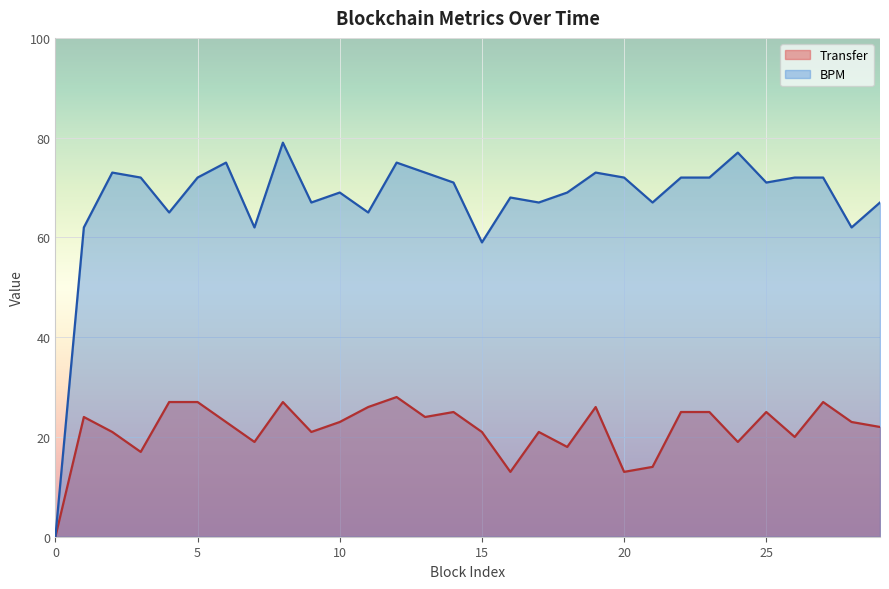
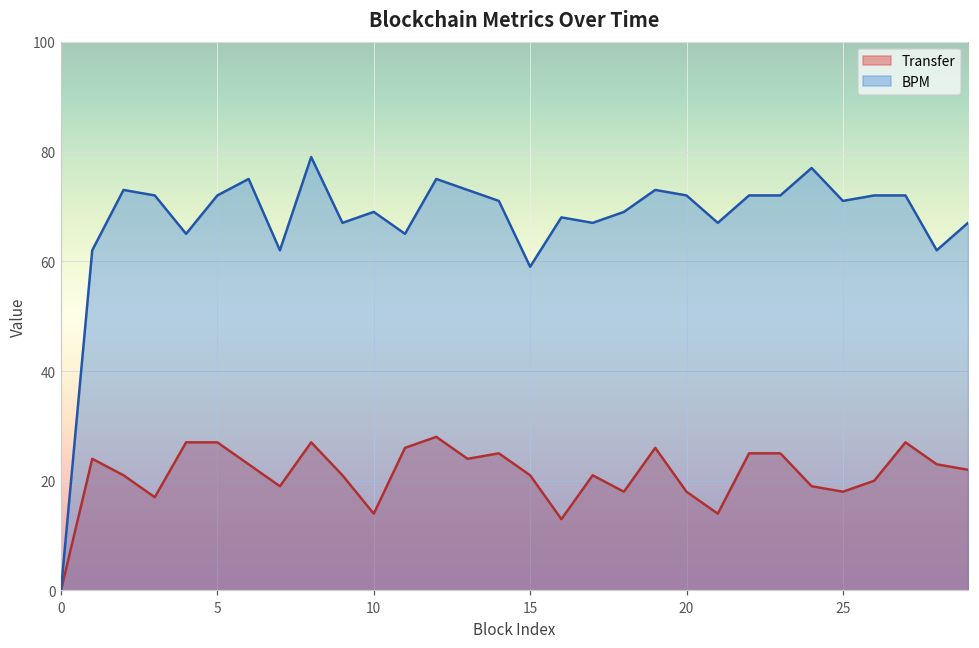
  {
    "Transfer": {
      "5": 27,
-     "10": 23,
+     "10": 14,
      "15": 21,
-     "20": 13,
-     "25": 25
+     "20": 18,
+     "25": 18
    },
    "BPM": {
      "5": 72,
      "10": 69,
      "15": 59,
      "20": 72,
      "25": 71
    }
  }
